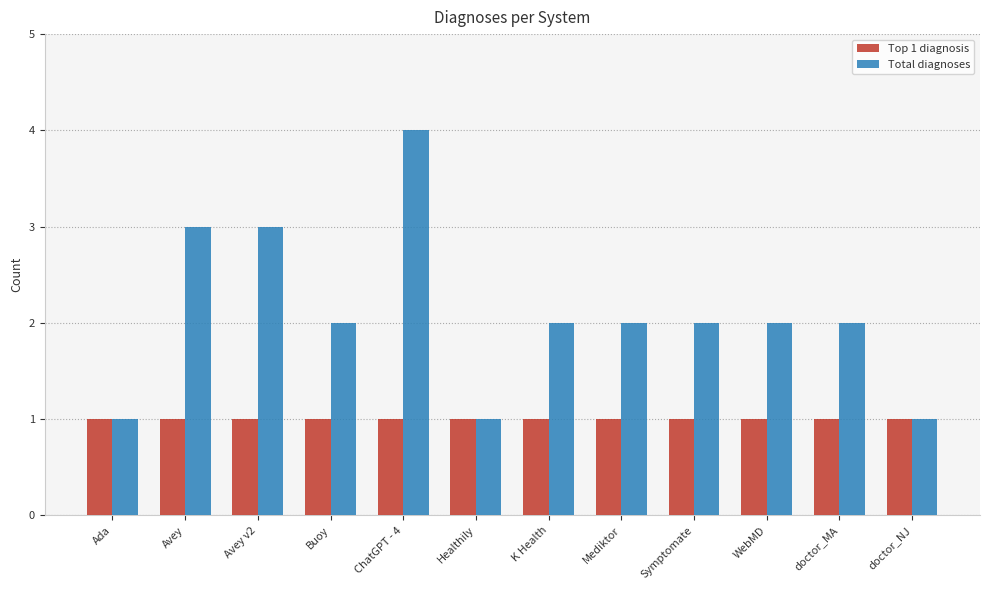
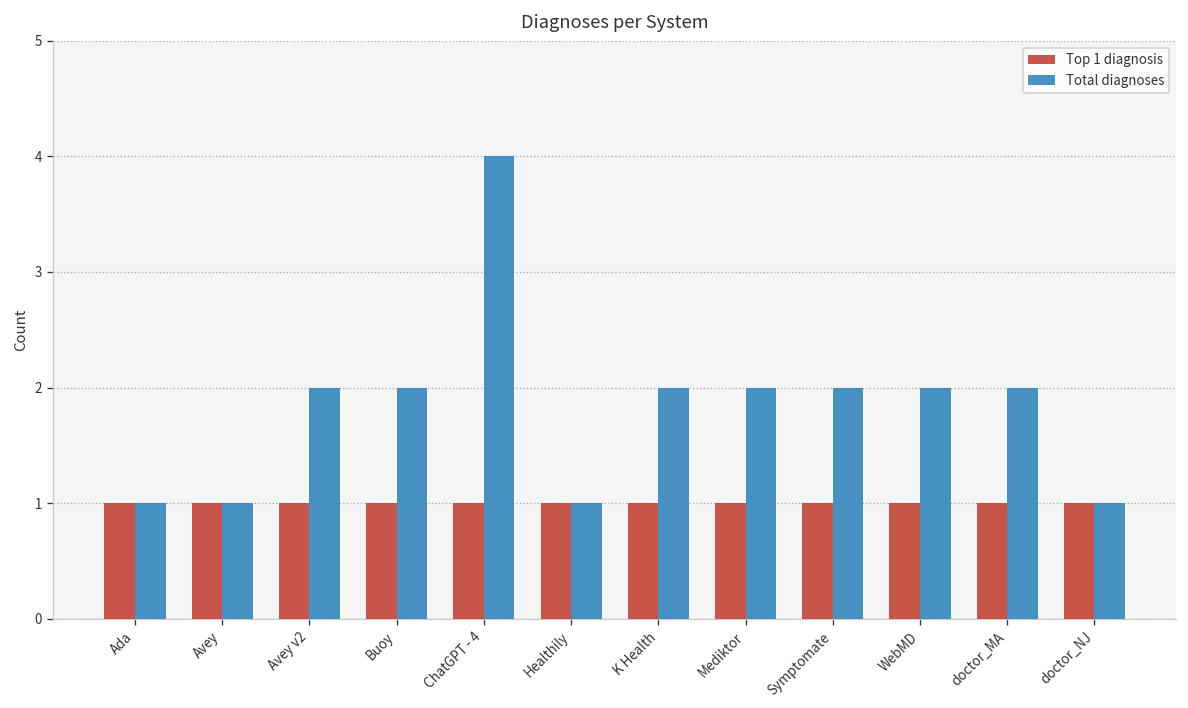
  {
    "Top 1 diagnosis": {
      "Ada": 1,
      "Avey": 1,
      "Avey v2": 1,
      "Buoy": 1,
      "ChatGPT - 4": 1,
      "Healthily": 1,
      "K Health": 1,
      "Mediktor": 1,
      "Symptomate": 1,
      "WebMD": 1,
      "doctor_MA": 1,
      "doctor_NJ": 1
    },
    "Total diagnoses": {
      "Ada": 1,
-     "Avey": 3,
-     "Avey v2": 3,
+     "Avey": 1,
+     "Avey v2": 2,
      "Buoy": 2,
      "ChatGPT - 4": 4,
      "Healthily": 1,
      "K Health": 2,
      "Mediktor": 2,
      "Symptomate": 2,
      "WebMD": 2,
      "doctor_MA": 2,
      "doctor_NJ": 1
    }
  }
